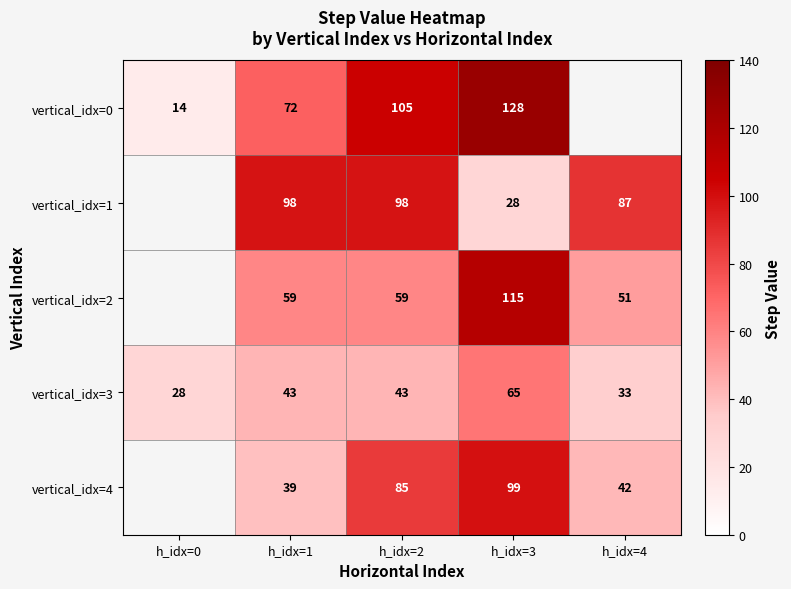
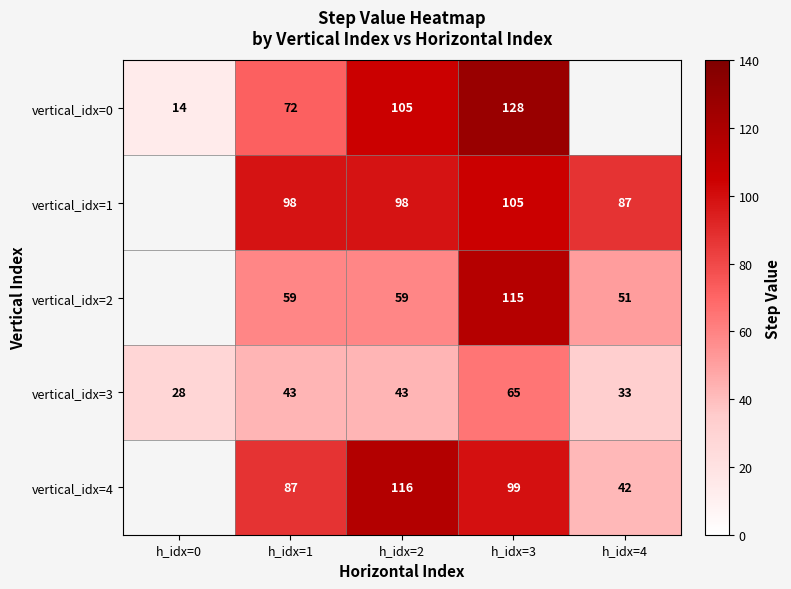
  {
    "vertical_idx=0": {
      "h_idx=0": 14,
      "h_idx=1": 72,
      "h_idx=2": 105,
      "h_idx=3": 128
    },
    "vertical_idx=1": {
      "h_idx=1": 98,
      "h_idx=2": 98,
-     "h_idx=3": 28,
+     "h_idx=3": 105,
      "h_idx=4": 87
    },
    "vertical_idx=2": {
      "h_idx=1": 59,
      "h_idx=2": 59,
      "h_idx=3": 115,
      "h_idx=4": 51
    },
    "vertical_idx=3": {
      "h_idx=0": 28,
      "h_idx=1": 43,
      "h_idx=2": 43,
      "h_idx=3": 65,
      "h_idx=4": 33
    },
    "vertical_idx=4": {
-     "h_idx=1": 39,
-     "h_idx=2": 85,
+     "h_idx=1": 87,
+     "h_idx=2": 116,
      "h_idx=3": 99,
      "h_idx=4": 42
    }
  }
